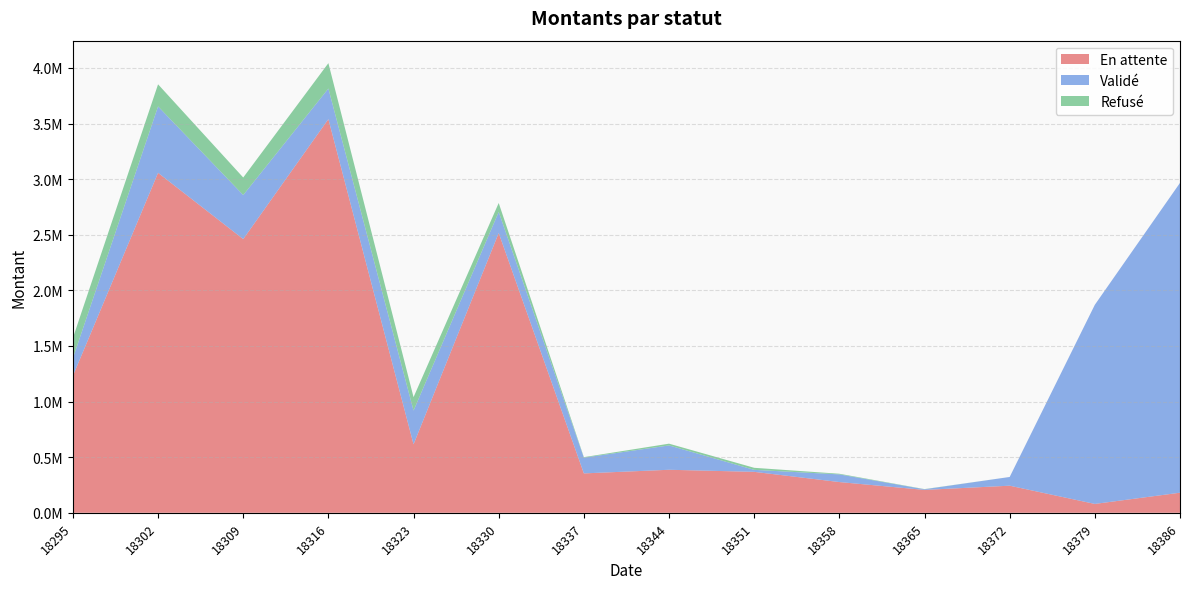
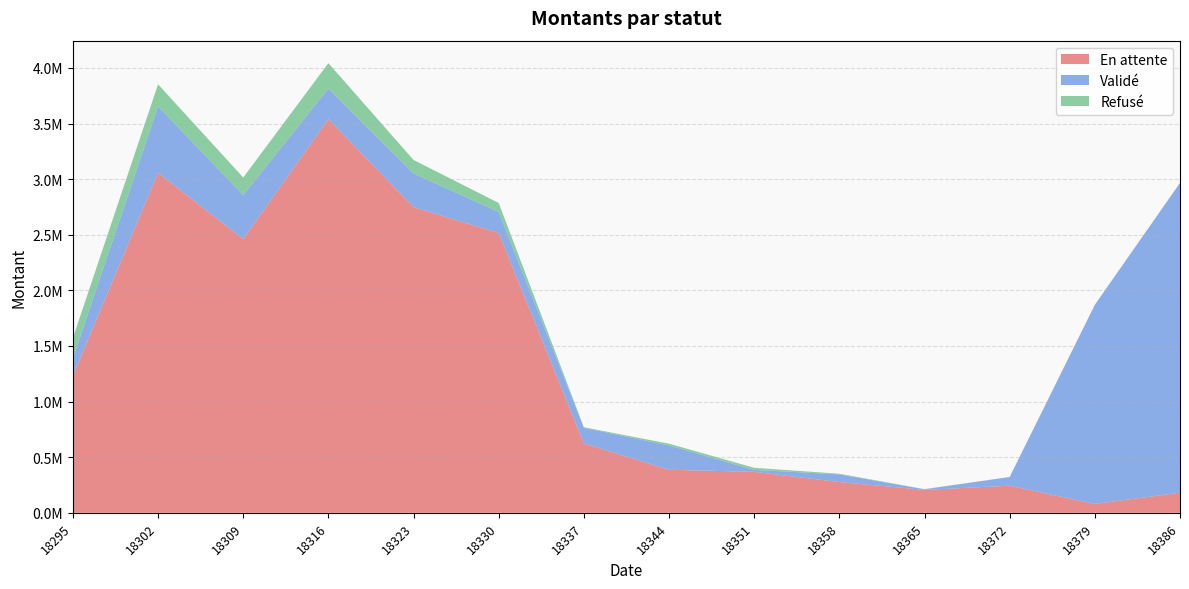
  {
    "En attente": {
      "18295": 1230000,
      "18302": 3060000,
      "18309": 2460000,
      "18316": 3540000,
-     "18323": 620000,
+     "18323": 2750000,
      "18330": 2520000,
-     "18337": 350000,
+     "18337": 620000,
      "18344": 390000,
      "18358": 280000,
      "18372": 240000,
      "18379": 80000,
      "18386": 180000
    },
    "Validé": {
      "18295": 160000,
      "18302": 600000,
      "18309": 400000,
      "18316": 280000,
      "18323": 300000,
      "18330": 190000
    },
    "Refusé": {
      "18295": 180000,
      "18302": 200000,
      "18309": 160000,
      "18316": 230000,
      "18323": 120000,
      "18330": 80000
    }
  }
